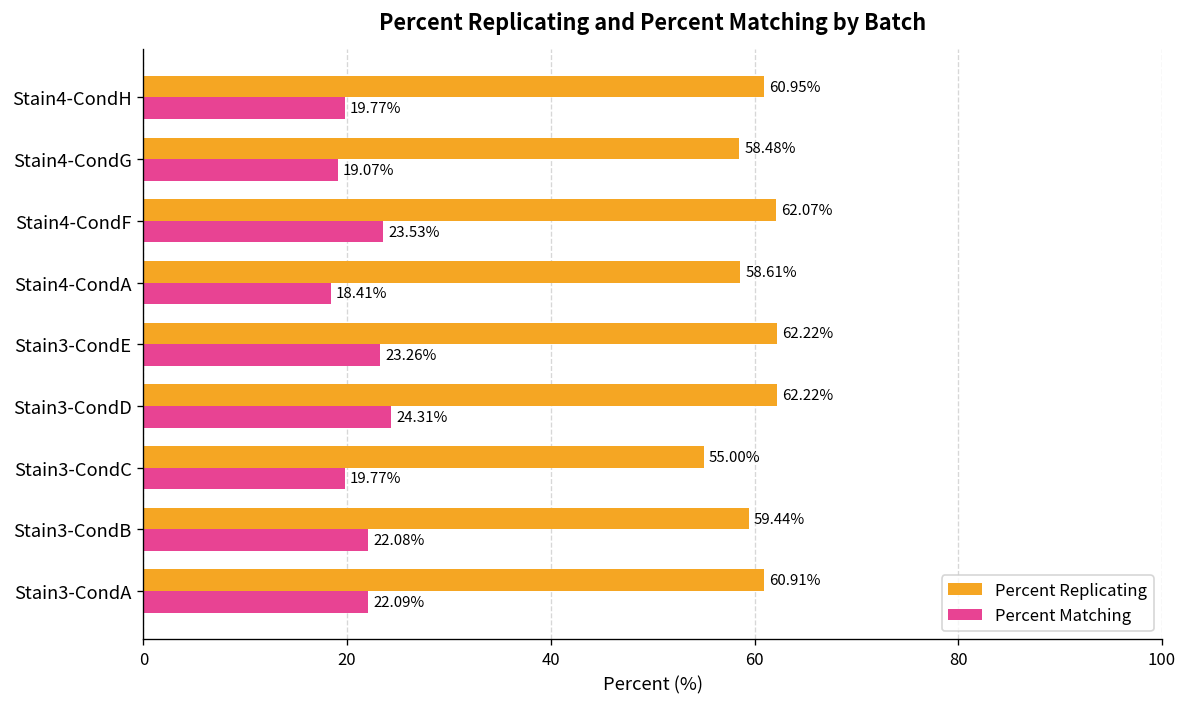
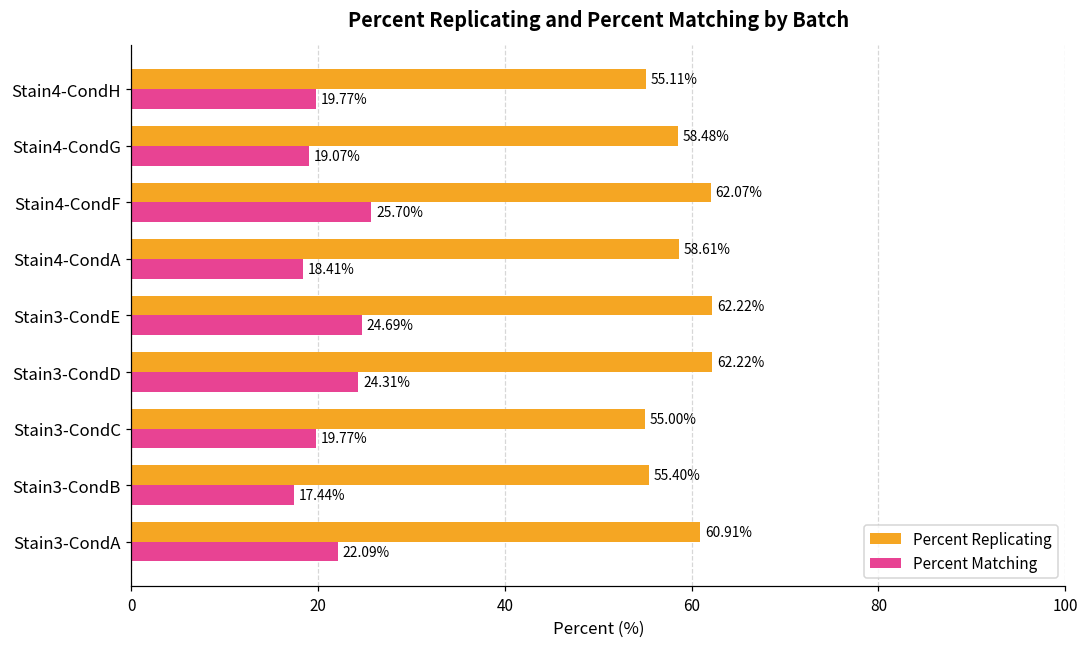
  {
    "Percent Replicating": {
-     "Stain4-CondH": "60.95%",
+     "Stain4-CondH": "55.11%",
      "Stain4-CondG": "58.48%",
      "Stain4-CondF": "62.07%",
      "Stain4-CondA": "58.61%",
      "Stain3-CondE": "62.22%",
      "Stain3-CondD": "62.22%",
      "Stain3-CondC": "55.00%",
-     "Stain3-CondB": "59.44%",
+     "Stain3-CondB": "55.40%",
      "Stain3-CondA": "60.91%"
    },
    "Percent Matching": {
      "Stain4-CondH": "19.77%",
      "Stain4-CondG": "19.07%",
-     "Stain4-CondF": "23.53%",
+     "Stain4-CondF": "25.70%",
      "Stain4-CondA": "18.41%",
-     "Stain3-CondE": "23.26%",
+     "Stain3-CondE": "24.69%",
      "Stain3-CondD": "24.31%",
      "Stain3-CondC": "19.77%",
-     "Stain3-CondB": "22.08%",
+     "Stain3-CondB": "17.44%",
      "Stain3-CondA": "22.09%"
    }
  }
